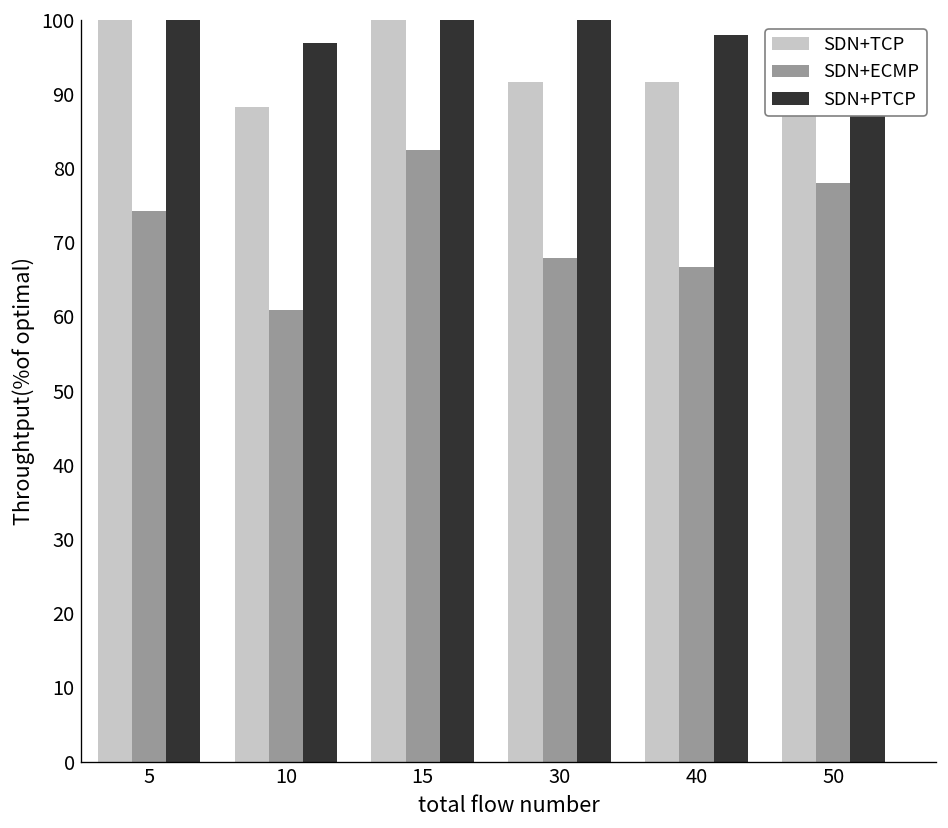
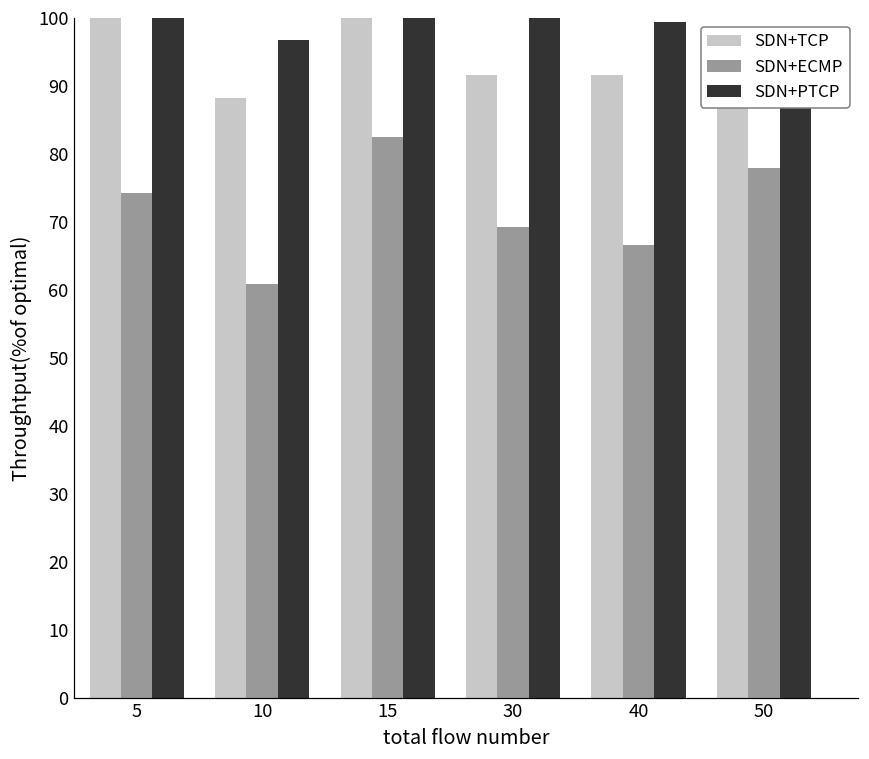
  {
    "SDN+TCP": {
      "10": 88,
      "30": 92,
      "40": 92
    },
    "SDN+ECMP": {
      "5": 74,
      "10": 61,
      "15": 83,
-     "30": 68,
+     "30": 69,
      "40": 67,
      "50": 78
    },
    "SDN+PTCP": {
      "10": 97,
-     "40": 98
+     "40": 99
    }
  }
